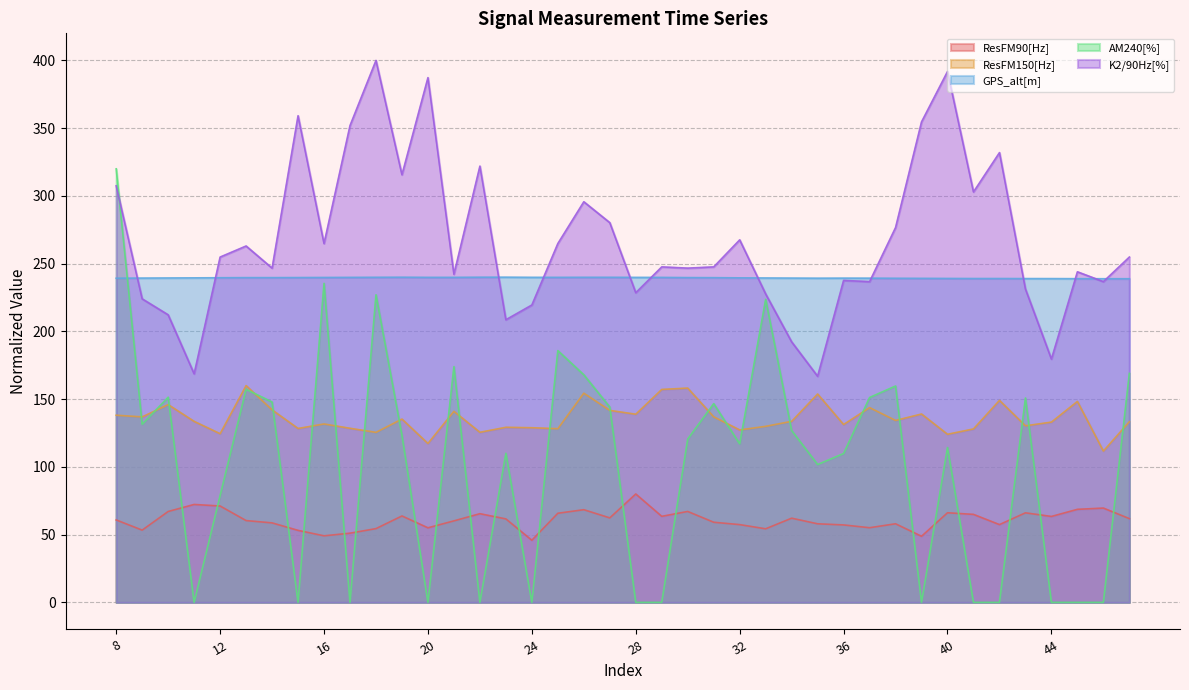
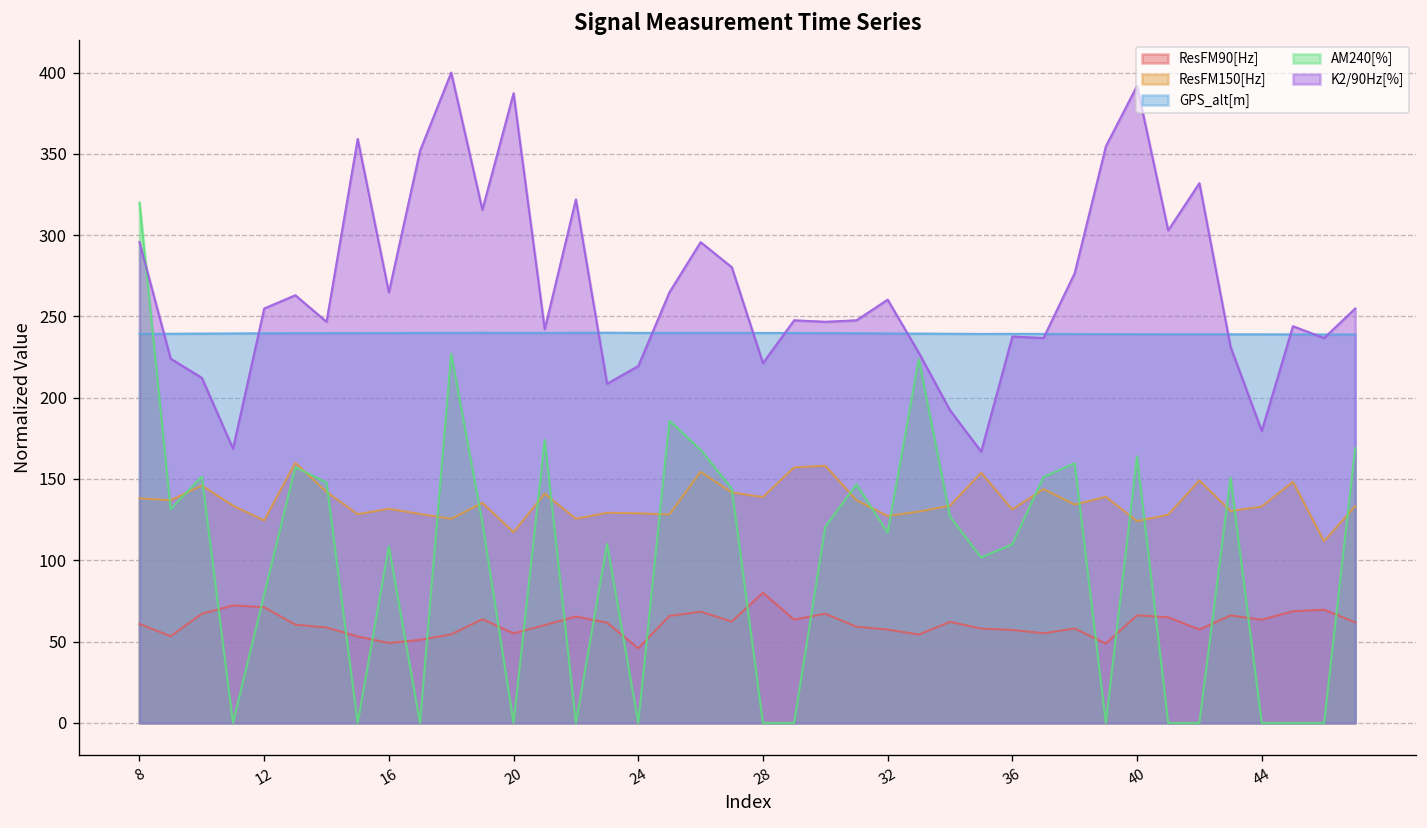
  {
    "GPS_alt[m]": {
      "8": 239,
      "12": 240,
      "16": 240,
      "20": 240,
      "24": 240,
      "28": 240,
      "32": 240,
      "40": 239,
      "44": 239
    },
    "AM240[%]": {
      "8": 320,
      "12": 79,
-     "16": 235,
+     "16": 108,
      "20": 0,
      "24": 0,
      "28": 0,
      "32": 117,
      "36": 110,
-     "40": 114,
+     "40": 164,
      "44": 0
    },
    "K2/90Hz[%]": {
-     "8": 307,
+     "8": 296,
      "12": 255,
      "16": 265,
      "20": 387,
      "24": 220,
-     "28": 229,
-     "32": 268,
+     "28": 221,
+     "32": 260,
      "44": 180
    }
  }
